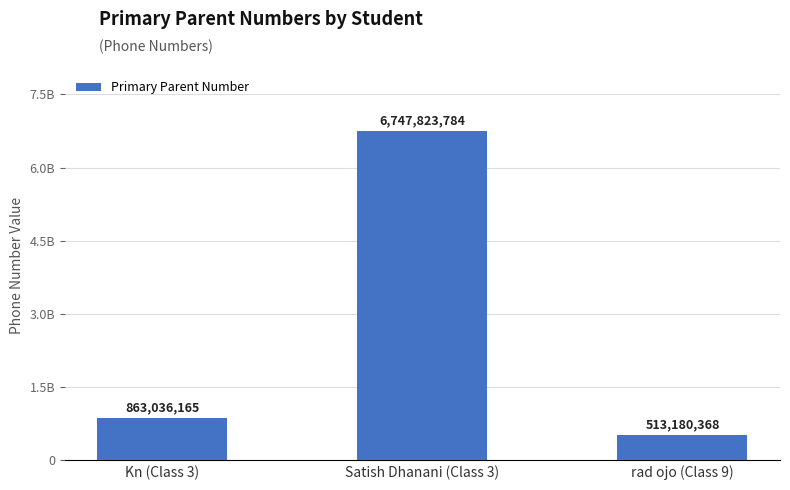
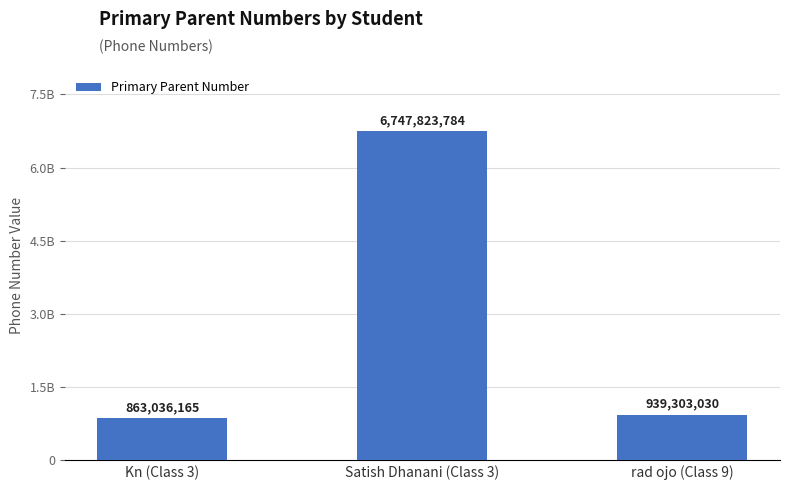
  {
    "Kn (Class 3)": "863,036,165",
    "Satish Dhanani (Class 3)": "6,747,823,784",
-   "rad ojo (Class 9)": "513,180,368"
+   "rad ojo (Class 9)": "939,303,030"
  }
